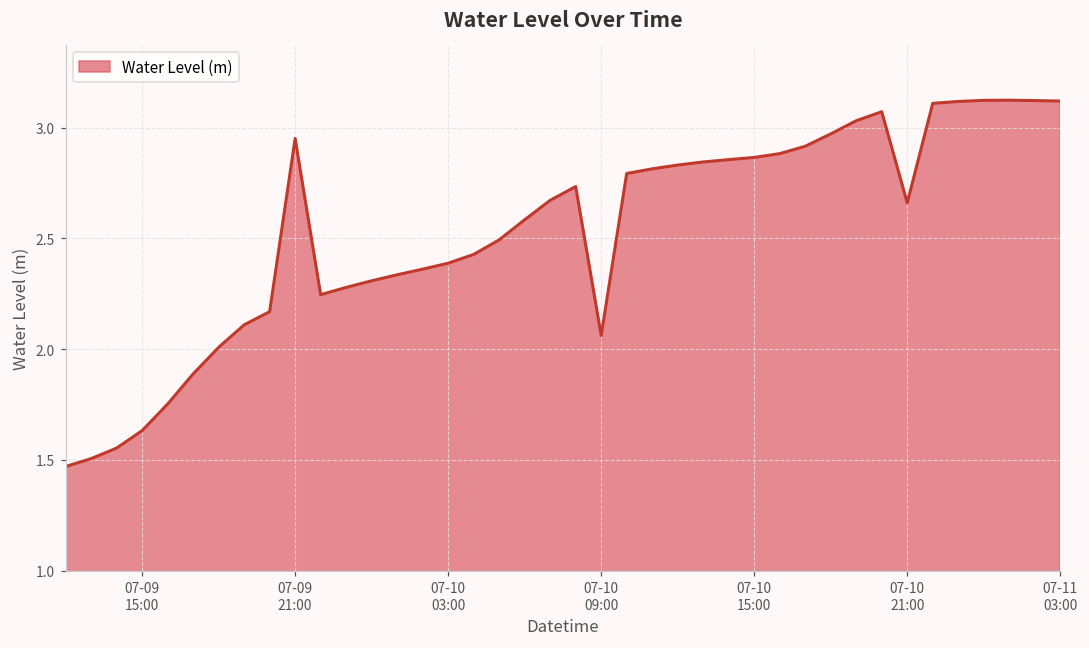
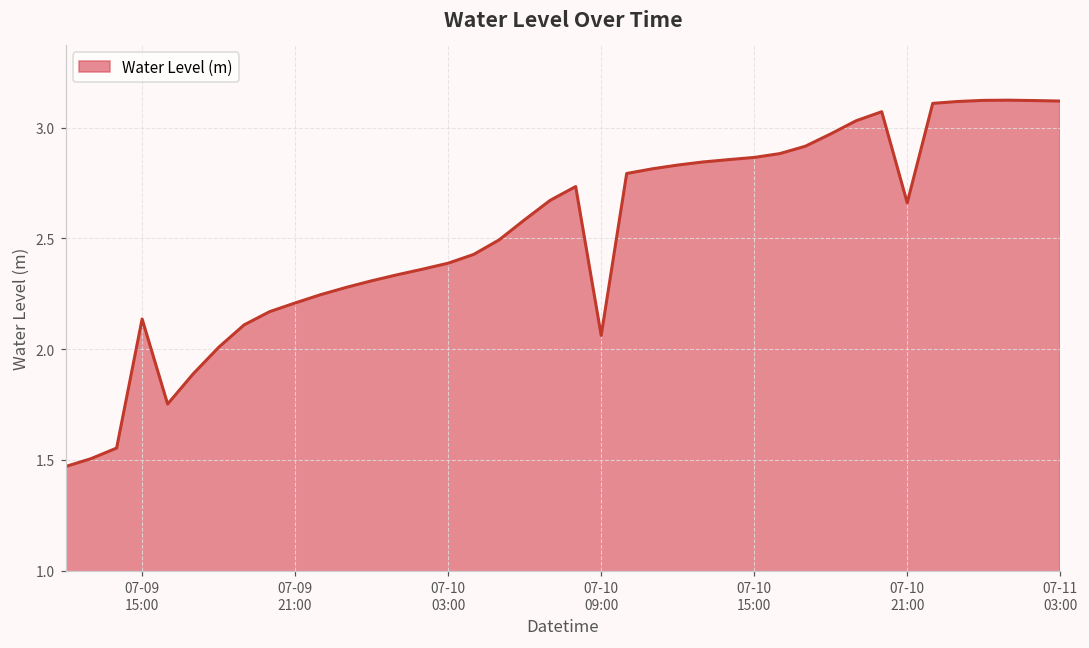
  {
-   "07-09 15:00": 1.63,
-   "07-09 21:00": 2.95,
+   "07-09 15:00": 2.14,
+   "07-09 21:00": 2.21,
    "07-10 03:00": 2.39,
    "07-10 09:00": 2.06,
    "07-10 15:00": 2.87,
    "07-10 21:00": 2.66,
    "07-11 03:00": 3.12
  }
